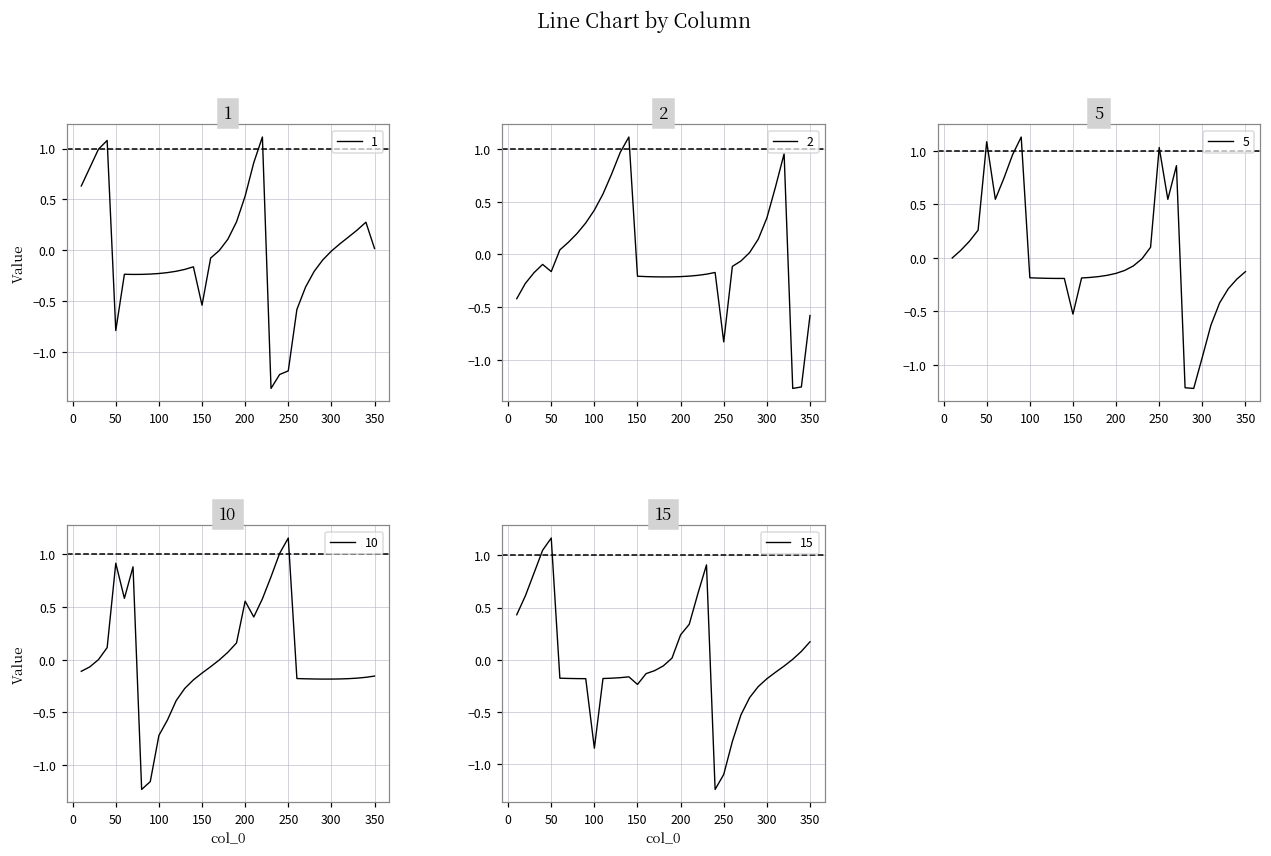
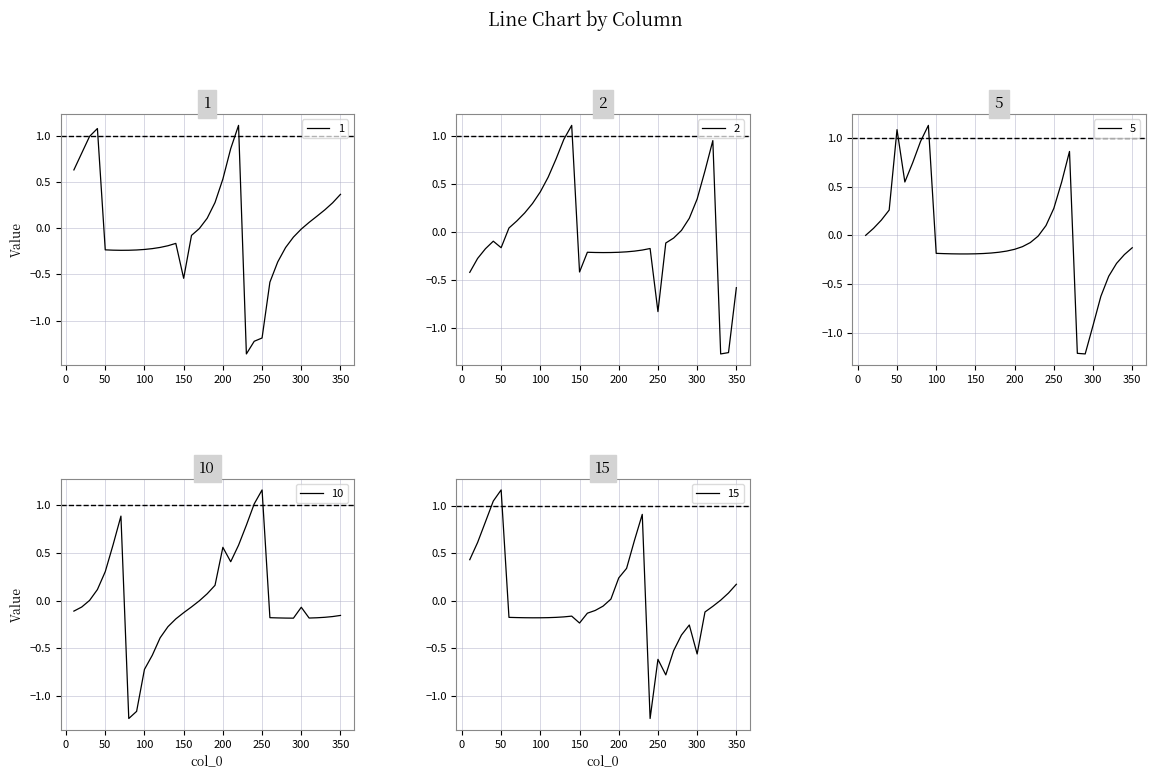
  {
    "1": {
-     "50": -0.8,
+     "50": -0.2,
      "100": -0.2,
      "150": -0.5,
      "200": 0.5,
      "250": -1.2,
      "300": 0.0,
-     "350": 0.0
+     "350": 0.4
    },
    "2": {
      "50": -0.2,
      "100": 0.4,
-     "150": -0.2,
+     "150": -0.4,
      "200": -0.2,
      "250": -0.8,
      "300": 0.3,
      "350": -0.6
    },
    "5": {
      "50": 1.1,
      "100": -0.2,
-     "150": -0.5,
+     "150": -0.2,
      "200": -0.1,
-     "250": 1.0,
+     "250": 0.3,
      "300": -0.9,
      "350": -0.1
    },
    "10": {
-     "50": 0.9,
+     "50": 0.3,
      "100": -0.7,
      "150": -0.1,
      "200": 0.6,
      "250": 1.2,
-     "300": -0.2,
+     "300": -0.1,
      "350": -0.2
    },
    "15": {
      "50": 1.2,
-     "100": -0.8,
+     "100": -0.2,
      "150": -0.2,
      "200": 0.2,
-     "250": -1.1,
-     "300": -0.2,
+     "250": -0.6,
+     "300": -0.6,
      "350": 0.2
    }
  }
